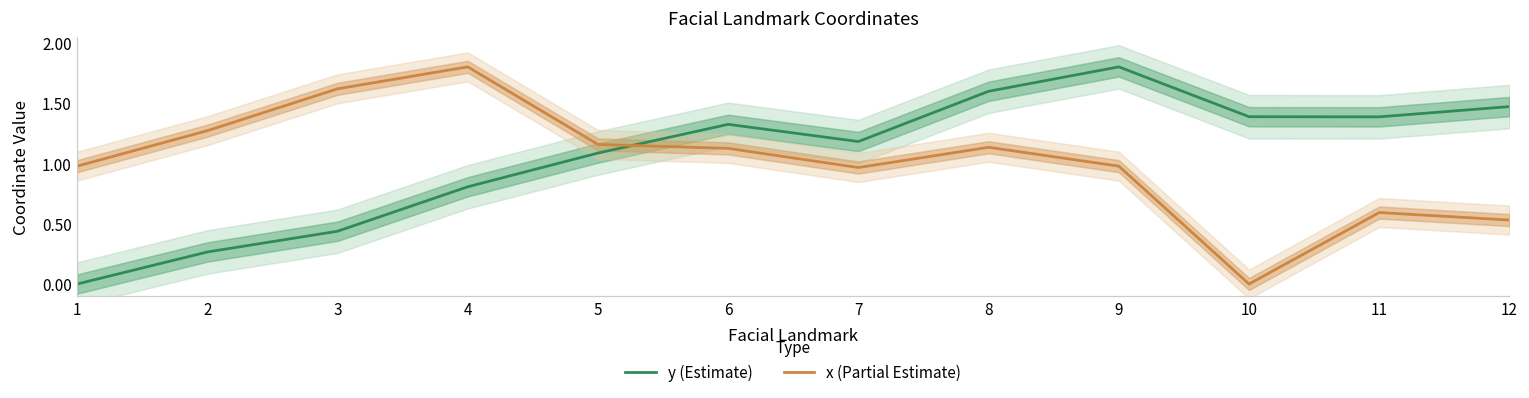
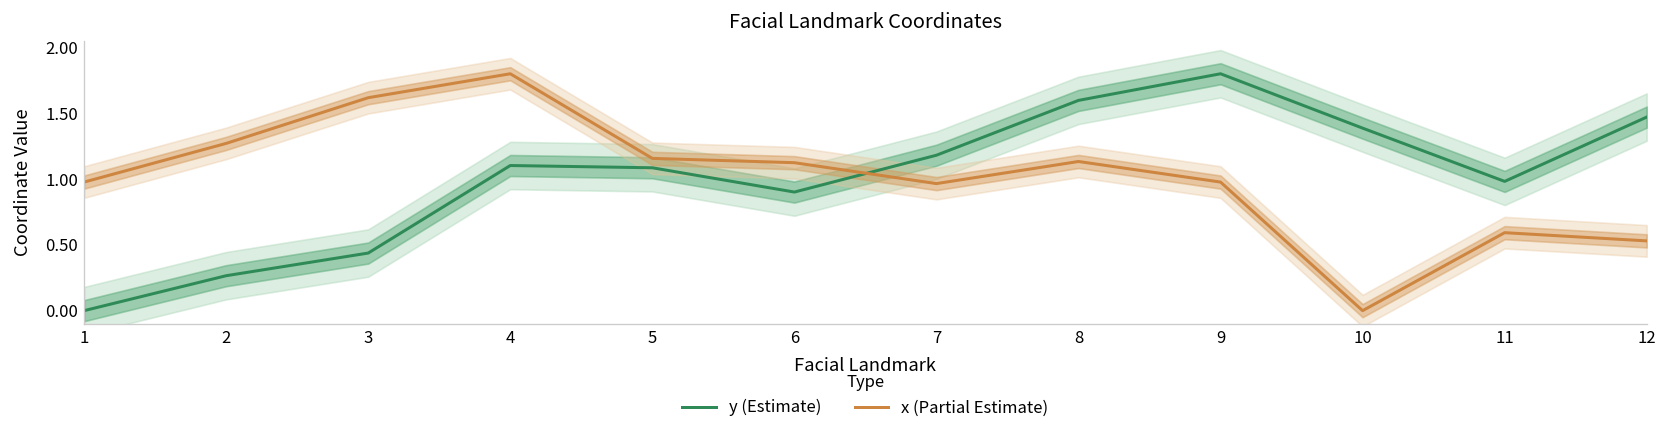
  {
    "y (Estimate)": {
      "1": 0.00,
      "2": 0.27,
      "3": 0.44,
-     "4": 0.81,
+     "4": 1.10,
      "5": 1.09,
-     "6": 1.32,
+     "6": 0.90,
      "7": 1.18,
      "8": 1.60,
      "9": 1.80,
      "10": 1.39,
-     "11": 1.39,
+     "11": 0.98,
      "12": 1.47
    }
  }
